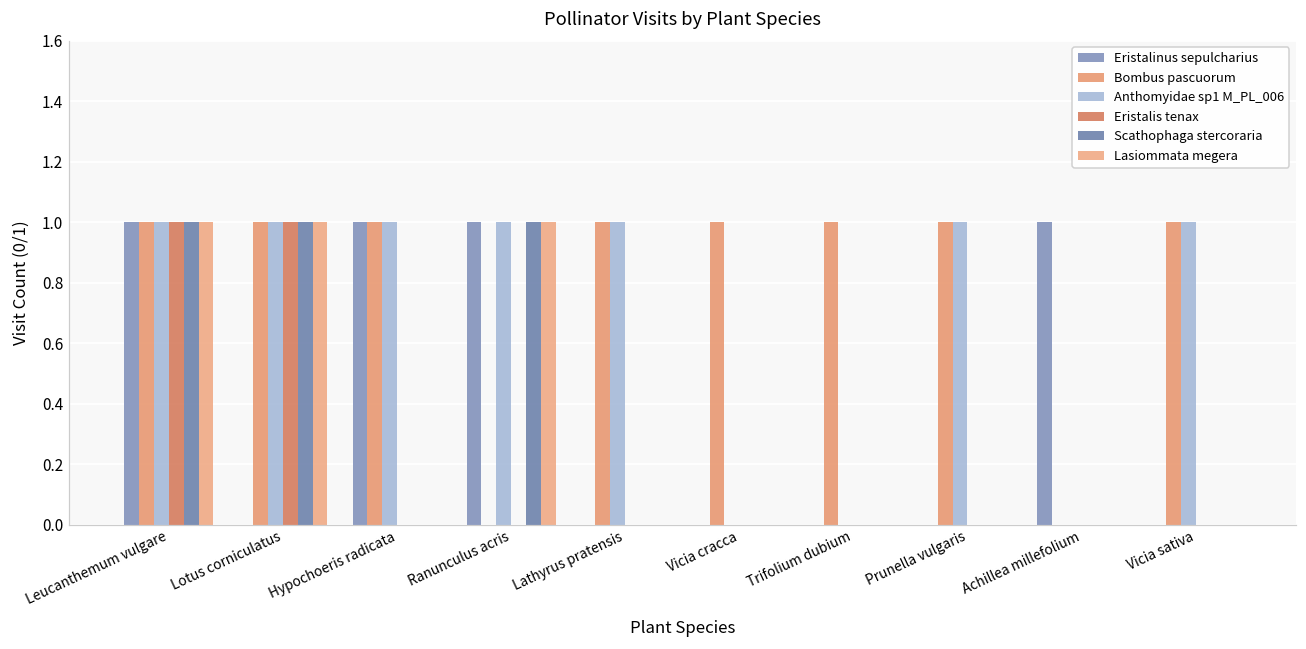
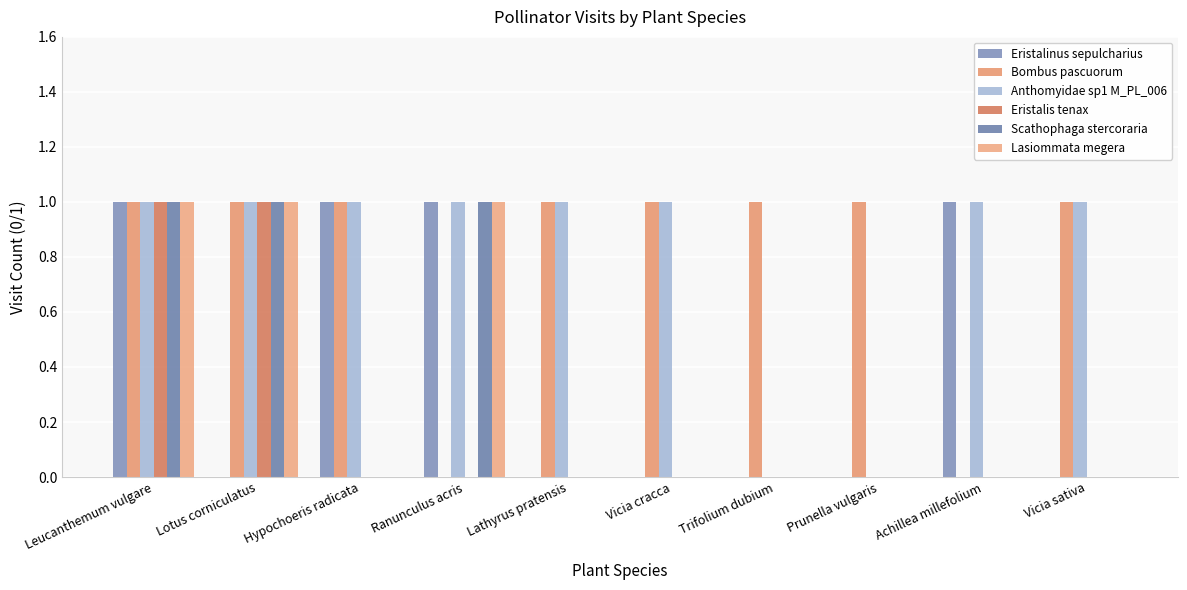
  {
    "Anthomyidae sp1 M_PL_006": {
      "Leucanthemum vulgare": 1,
      "Lotus corniculatus": 1,
      "Hypochoeris radicata": 1,
      "Ranunculus acris": 1,
      "Lathyrus pratensis": 1,
-     "Vicia cracca": 0,
+     "Vicia cracca": 1,
      "Trifolium dubium": 0,
-     "Prunella vulgaris": 1,
-     "Achillea millefolium": 0,
+     "Prunella vulgaris": 0,
+     "Achillea millefolium": 1,
      "Vicia sativa": 1
    }
  }
